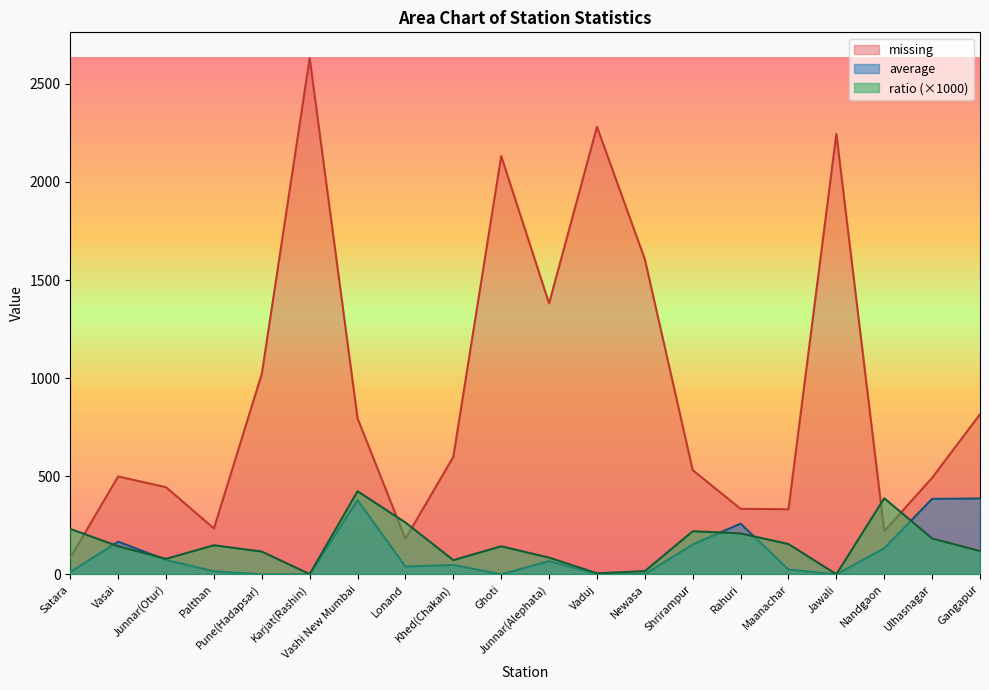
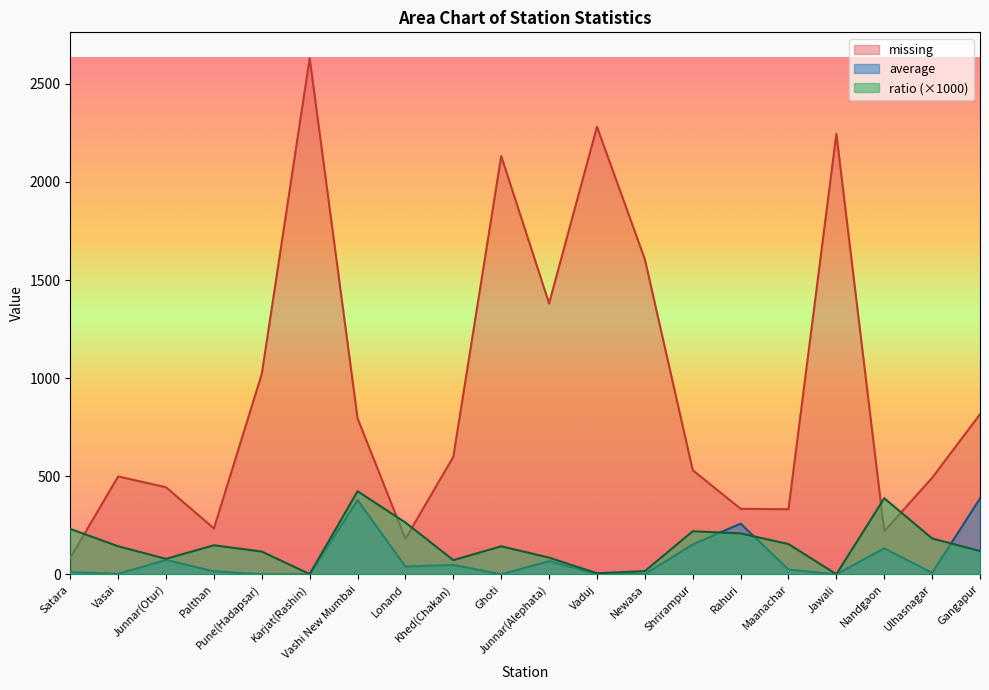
  {
    "missing": {
      "Satara": 80,
      "Vasai": 500,
      "Junnar(Otur)": 440,
      "Palthan": 230,
      "Pune(Hadapsar)": 1020,
      "Karjat(Rashin)": 2630,
      "Vashi New Mumbai": 800,
      "Lonand": 180,
      "Khed(Chakan)": 600,
      "Ghoti": 2130,
      "Junnar(Alephata)": 1380,
      "Vaduj": 2280,
      "Newasa": 1610,
      "Shrirampur": 530,
      "Rahuri": 330,
      "Maanachar": 330,
      "Jawali": 2250,
      "Nandgaon": 220,
      "Ulhasnagar": 490,
      "Gangapur": 820
    },
    "average": {
      "Satara": 10,
-     "Vasai": 170,
+     "Vasai": 0,
      "Palthan": 20,
      "Pune(Hadapsar)": 0,
      "Vashi New Mumbai": 380,
      "Lonand": 40,
      "Khed(Chakan)": 50,
      "Ghoti": 0,
      "Junnar(Alephata)": 70,
      "Newasa": 0,
      "Shrirampur": 150,
      "Rahuri": 260,
      "Maanachar": 20,
      "Nandgaon": 130,
-     "Ulhasnagar": 380,
+     "Ulhasnagar": 10,
      "Gangapur": 390
    },
    "ratio (×1000)": {
      "Satara": 230,
      "Vasai": 140,
      "Palthan": 150,
      "Pune(Hadapsar)": 120,
      "Vashi New Mumbai": 420,
      "Lonand": 260,
      "Khed(Chakan)": 70,
      "Ghoti": 140,
      "Junnar(Alephata)": 90,
      "Newasa": 20,
      "Shrirampur": 220,
      "Rahuri": 210,
      "Maanachar": 150,
      "Nandgaon": 390,
      "Ulhasnagar": 180,
      "Gangapur": 120
    }
  }
